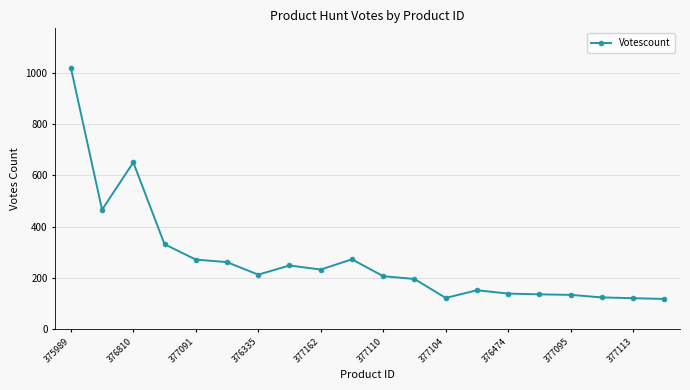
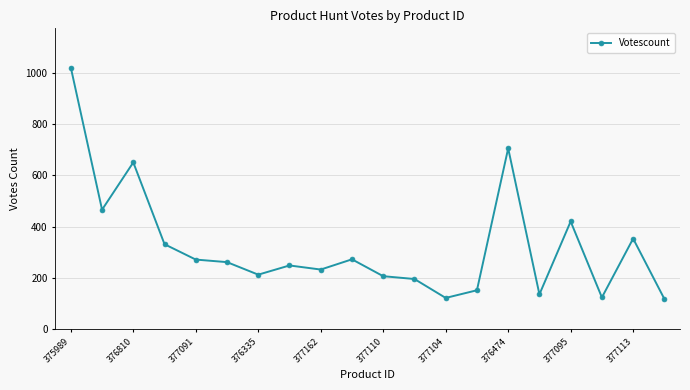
  {
    "375989": 1020,
    "376810": 650,
    "377091": 270,
    "376335": 210,
    "377162": 230,
    "377110": 210,
    "377104": 120,
-   "376474": 140,
-   "377095": 130,
-   "377113": 120
+   "376474": 710,
+   "377095": 420,
+   "377113": 350
  }
